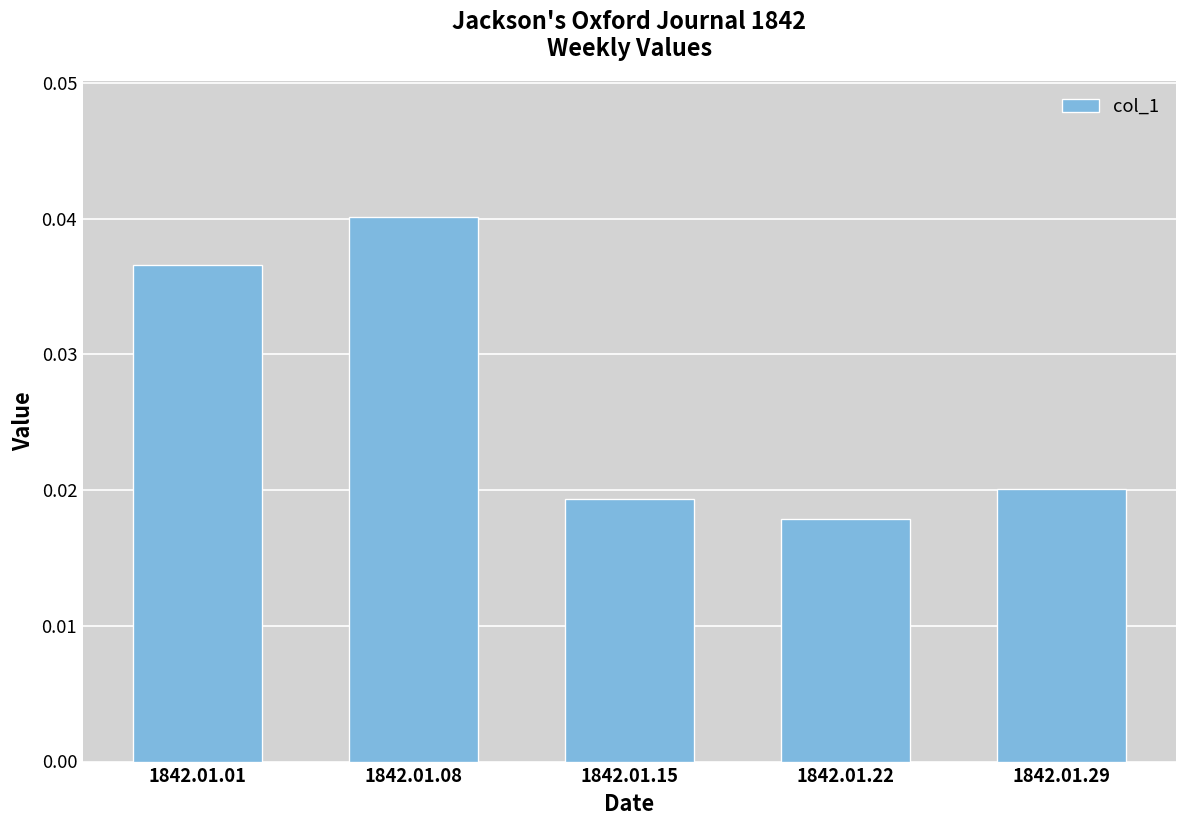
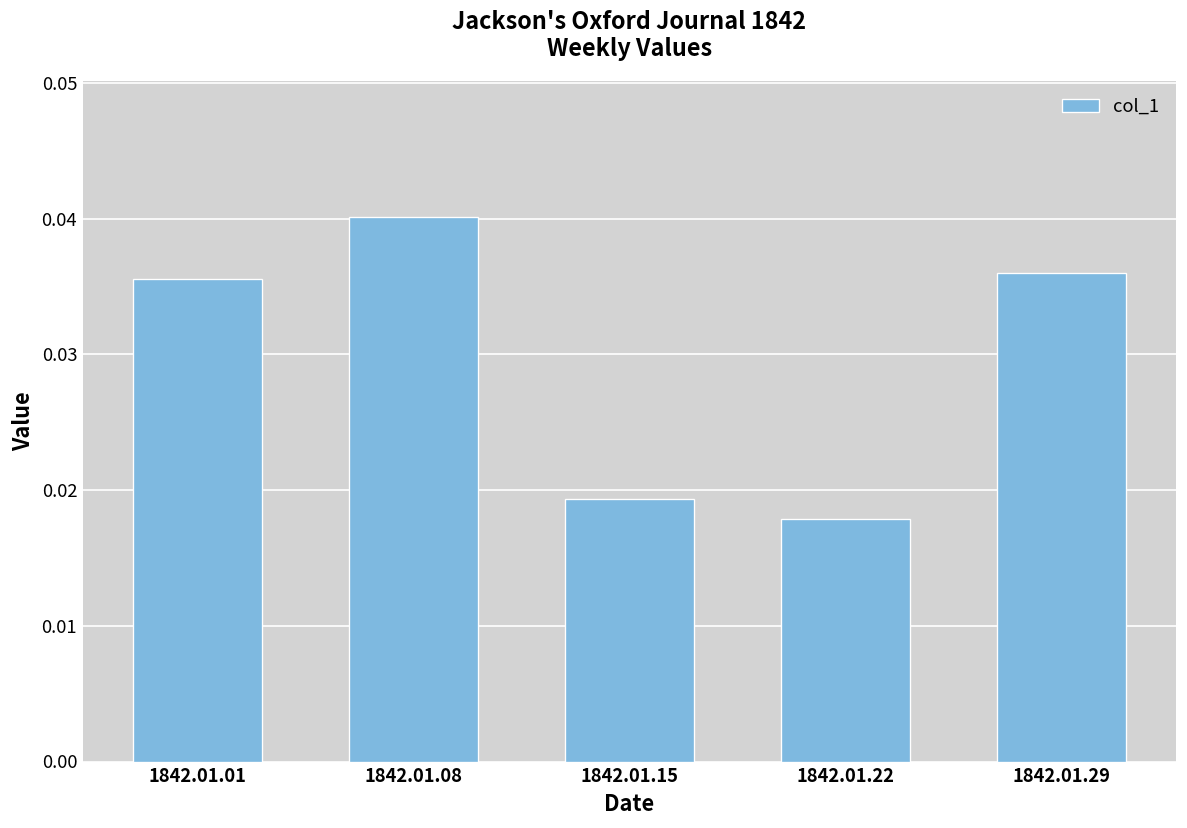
  {
-   "1842.01.01": 0.0366,
+   "1842.01.01": 0.0356,
    "1842.01.08": 0.0401,
    "1842.01.15": 0.0194,
    "1842.01.22": 0.0179,
-   "1842.01.29": 0.0201
+   "1842.01.29": 0.0360
  }
